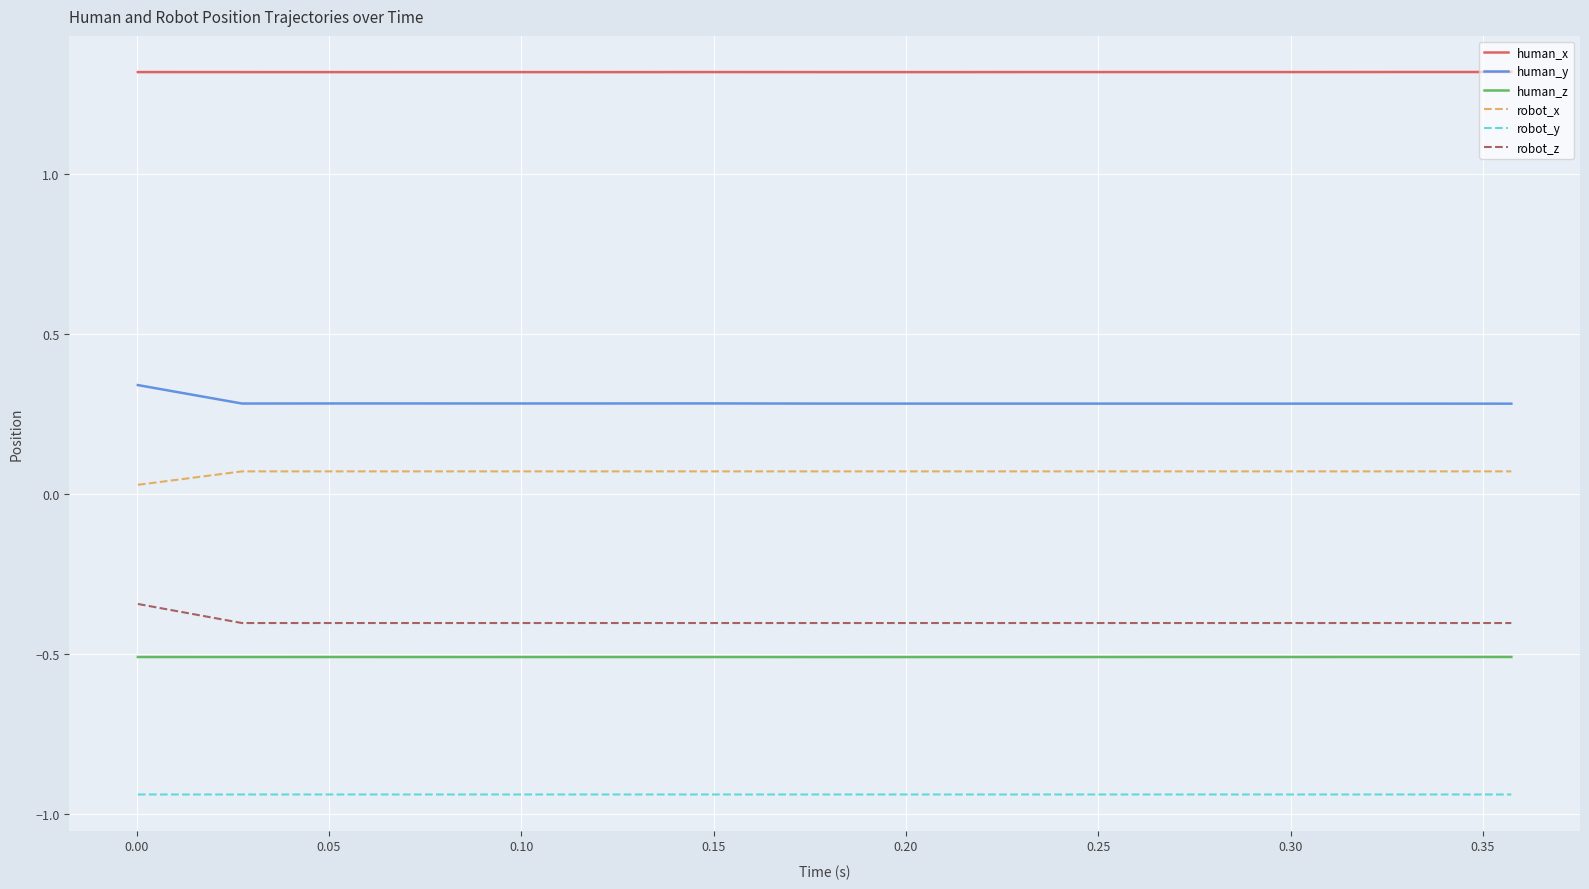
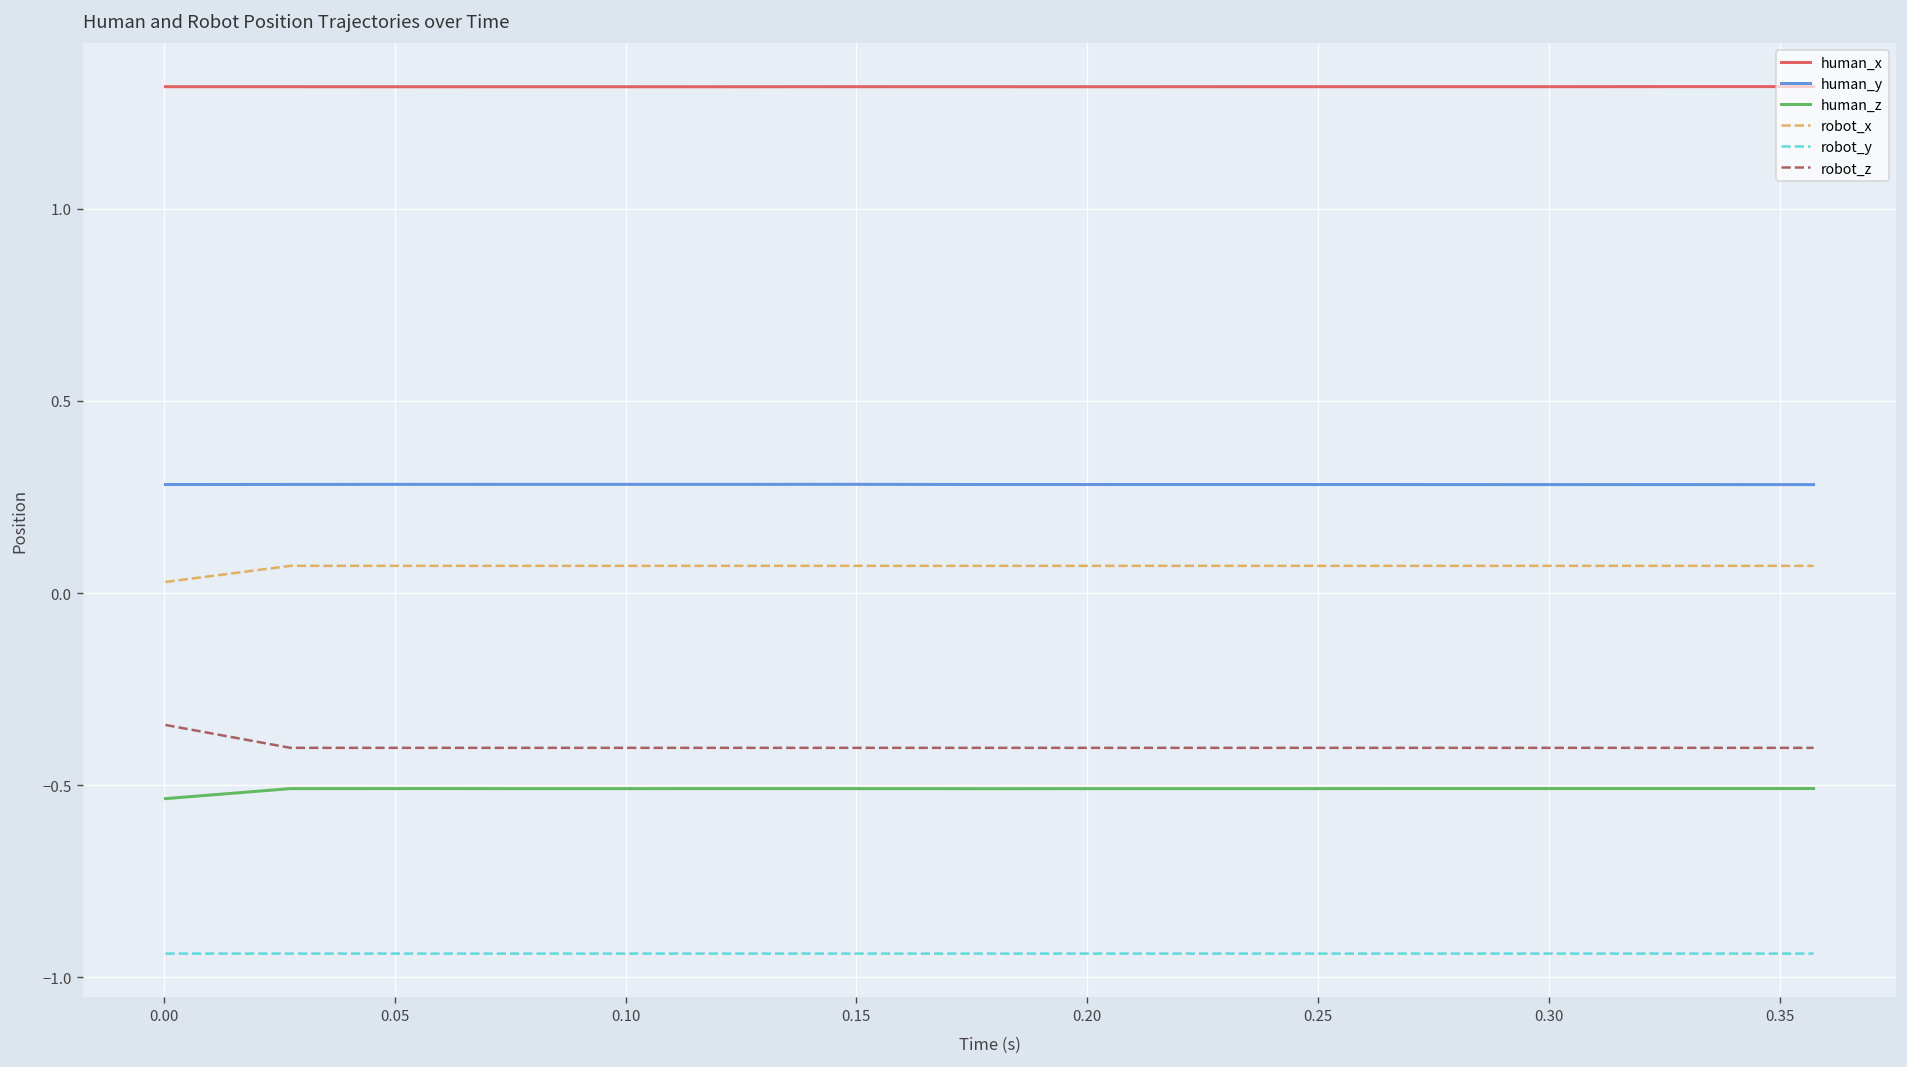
  {
    "human_x": {
      "0.00": 1.32
    },
    "human_y": {
-     "0.00": 0.34
+     "0.00": 0.28
    },
    "human_z": {
-     "0.00": -0.51
+     "0.00": -0.53
    },
    "robot_x": {
      "0.00": 0.03
    },
    "robot_y": {
      "0.00": -0.94
    },
    "robot_z": {
      "0.00": -0.34
    }
  }
